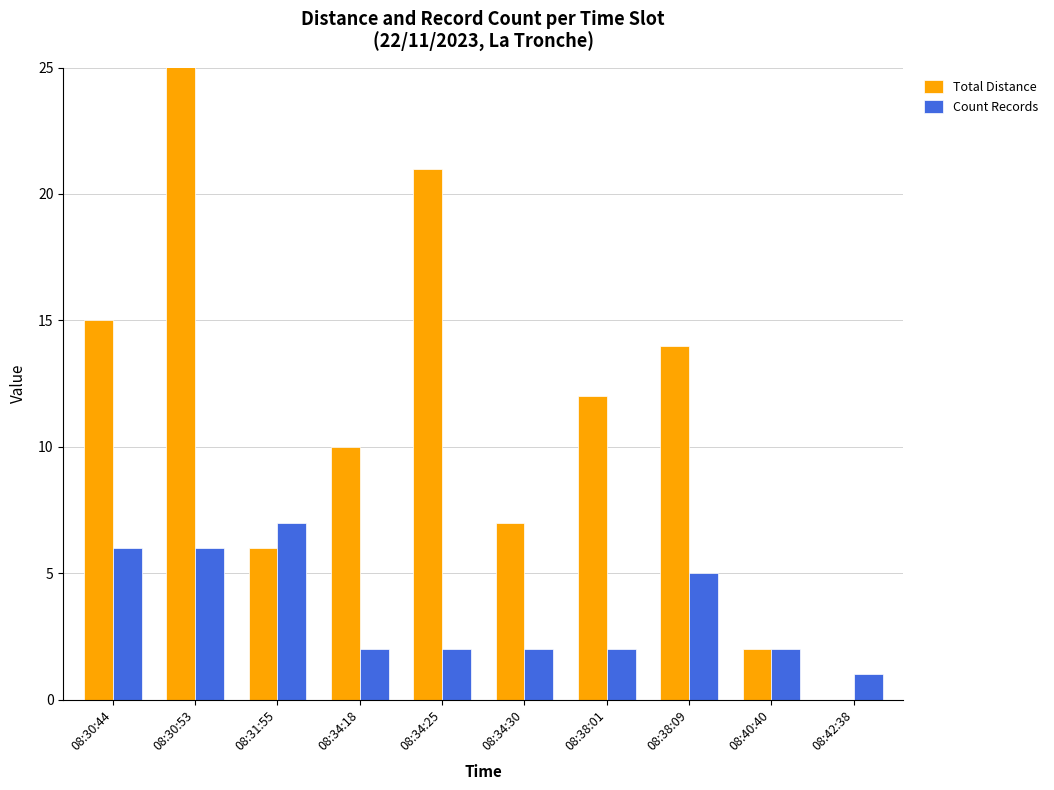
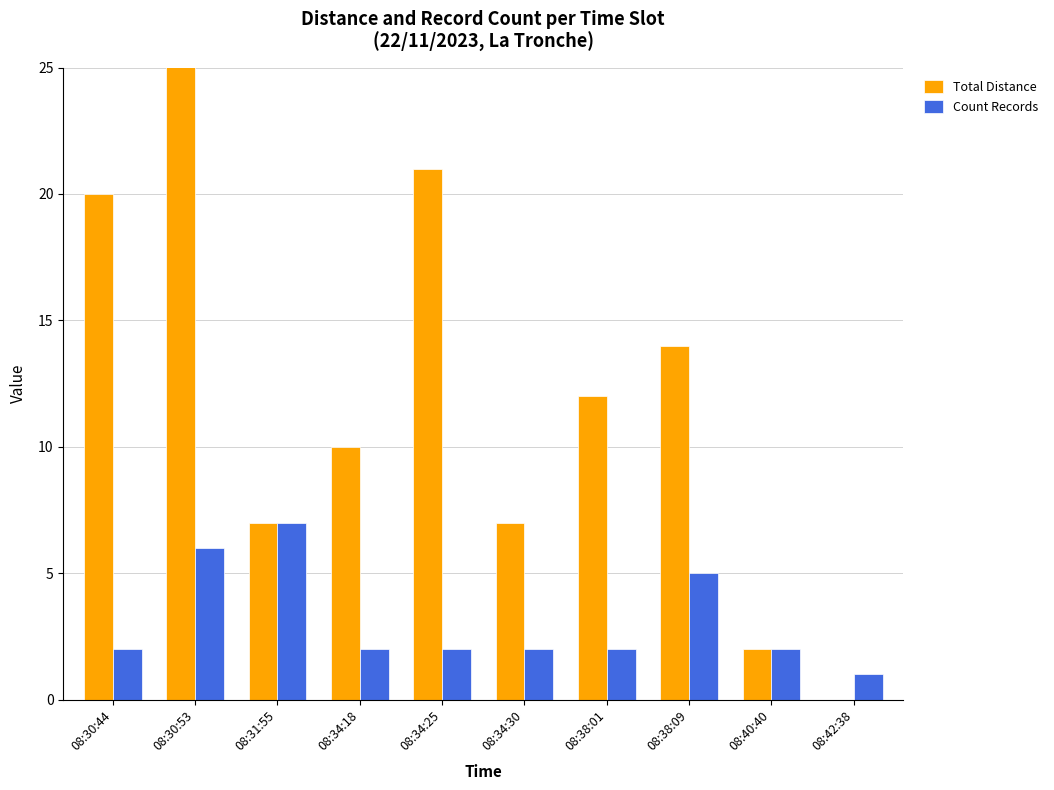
  {
    "Total Distance": {
-     "08:30:44": 15,
-     "08:31:55": 6,
+     "08:30:44": 20,
+     "08:31:55": 7,
      "08:34:18": 10,
      "08:34:25": 21,
      "08:34:30": 7,
      "08:38:01": 12,
      "08:38:09": 14,
      "08:40:40": 2,
      "08:42:38": 0
    },
    "Count Records": {
-     "08:30:44": 6,
+     "08:30:44": 2,
      "08:30:53": 6,
      "08:31:55": 7,
      "08:34:18": 2,
      "08:34:25": 2,
      "08:34:30": 2,
      "08:38:01": 2,
      "08:38:09": 5,
      "08:40:40": 2,
      "08:42:38": 1
    }
  }
